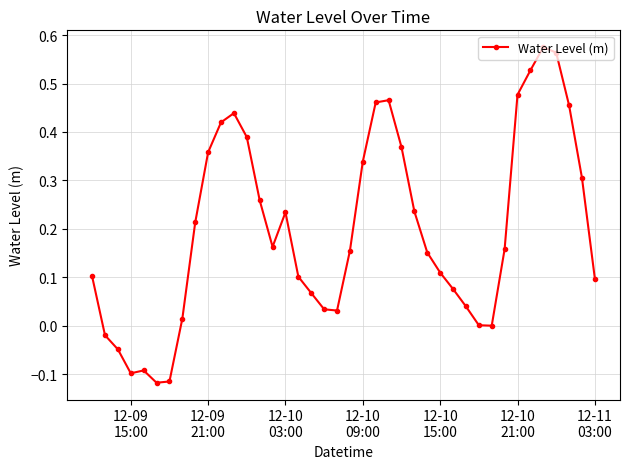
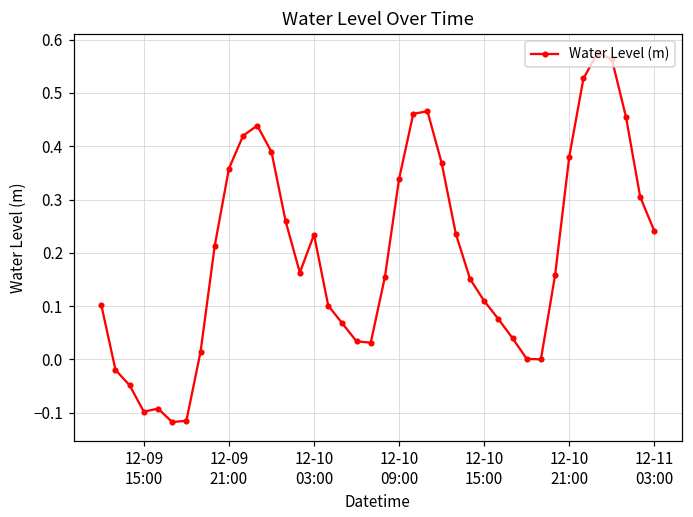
  {
    "12-09 15:00": -0.10,
    "12-09 21:00": 0.36,
    "12-10 03:00": 0.23,
    "12-10 09:00": 0.34,
    "12-10 15:00": 0.11,
-   "12-10 21:00": 0.48,
-   "12-11 03:00": 0.10
+   "12-10 21:00": 0.38,
+   "12-11 03:00": 0.24
  }
